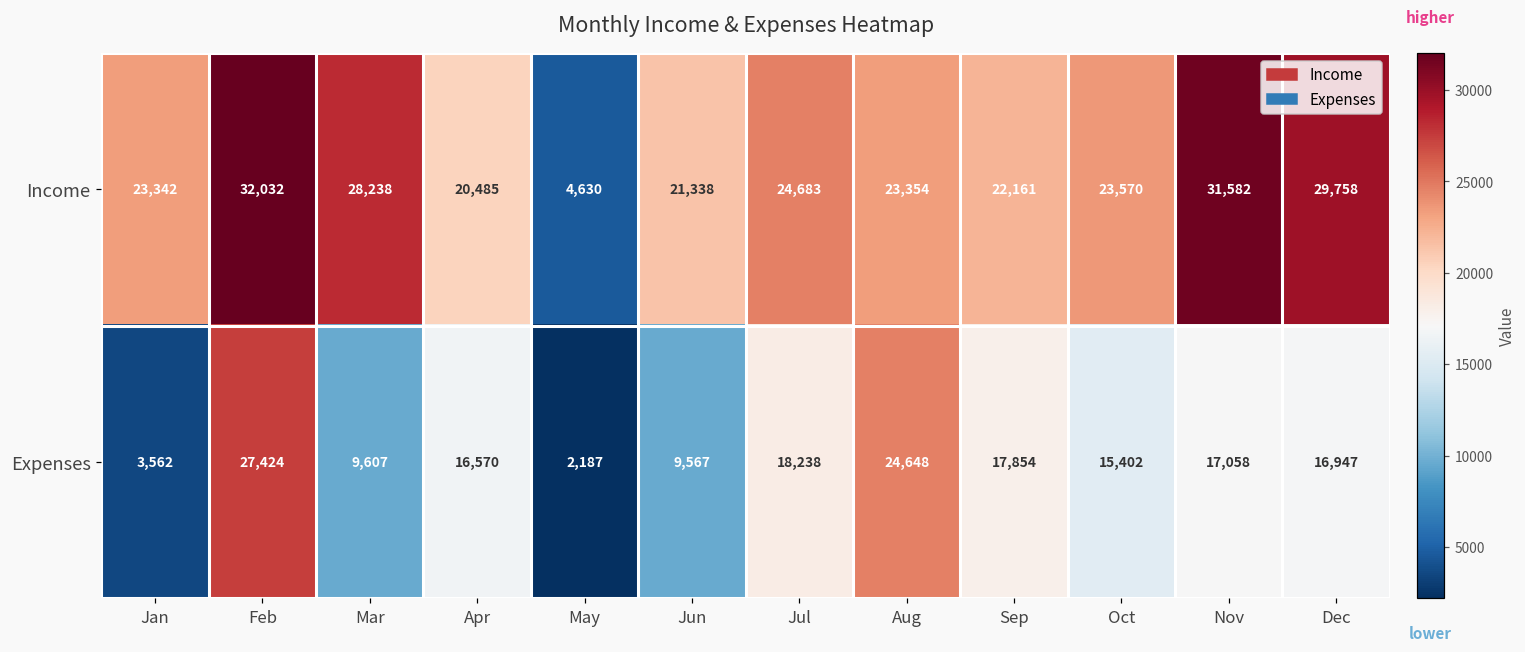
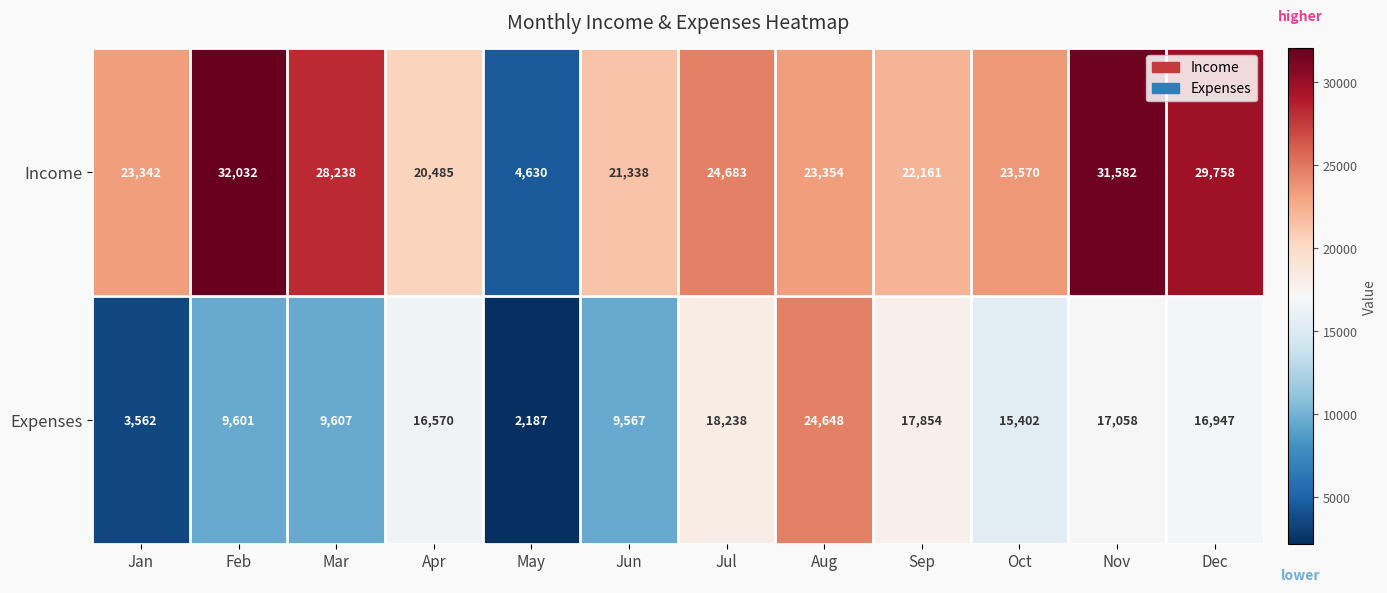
  {
    "Income": {
      "Jan": "23,342",
      "Feb": "32,032",
      "Mar": "28,238",
      "Apr": "20,485",
      "May": "4,630",
      "Jun": "21,338",
      "Jul": "24,683",
      "Aug": "23,354",
      "Sep": "22,161",
      "Oct": "23,570",
      "Nov": "31,582",
      "Dec": "29,758"
    },
    "Expenses": {
      "Jan": "3,562",
-     "Feb": "27,424",
+     "Feb": "9,601",
      "Mar": "9,607",
      "Apr": "16,570",
      "May": "2,187",
      "Jun": "9,567",
      "Jul": "18,238",
      "Aug": "24,648",
      "Sep": "17,854",
      "Oct": "15,402",
      "Nov": "17,058",
      "Dec": "16,947"
    }
  }
